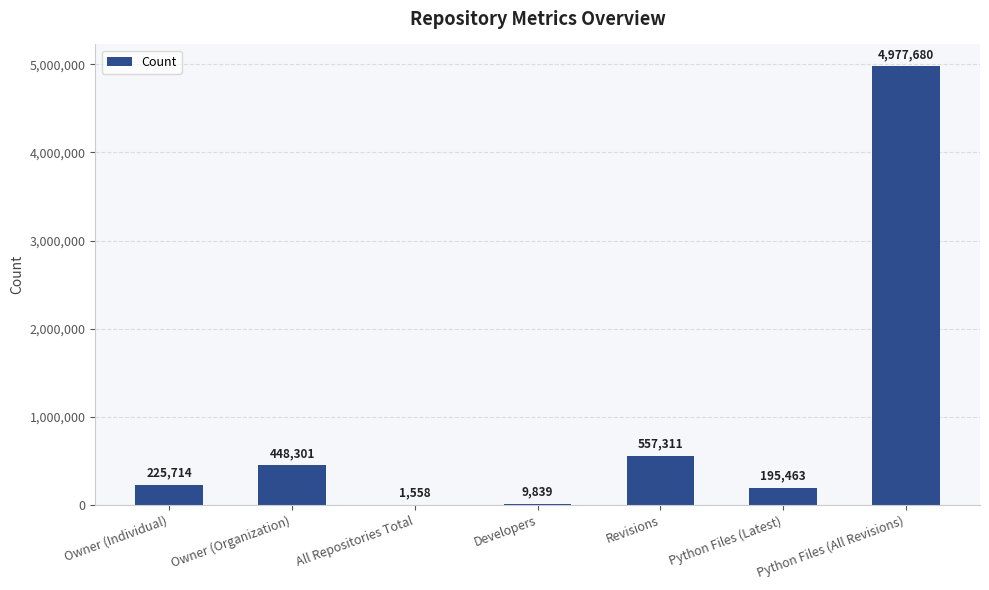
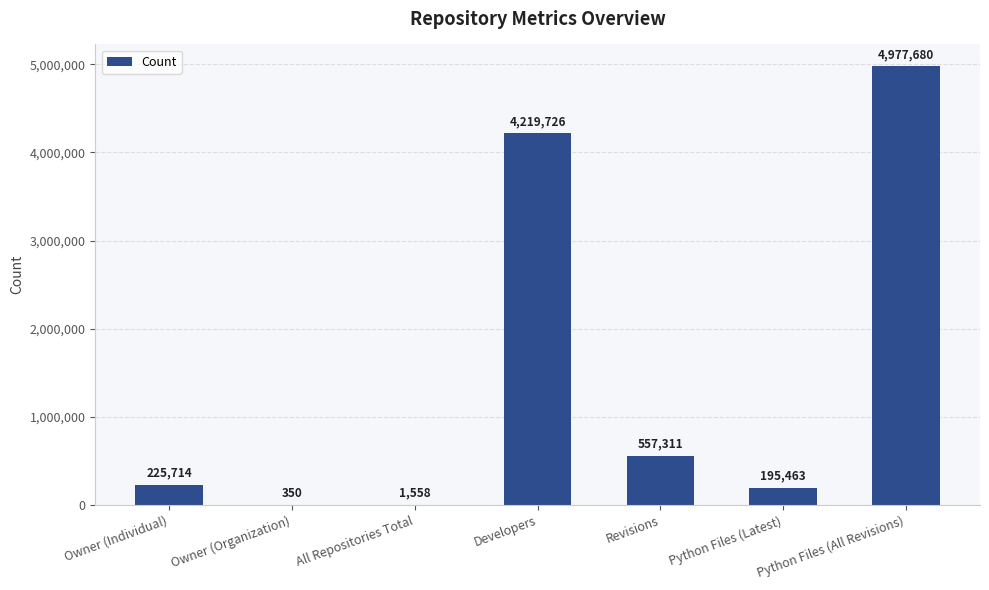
  {
    "Owner (Individual)": "225,714",
-   "Owner (Organization)": "448,301",
+   "Owner (Organization)": "350",
    "All Repositories Total": "1,558",
-   "Developers": "9,839",
+   "Developers": "4,219,726",
    "Revisions": "557,311",
    "Python Files (Latest)": "195,463",
    "Python Files (All Revisions)": "4,977,680"
  }
